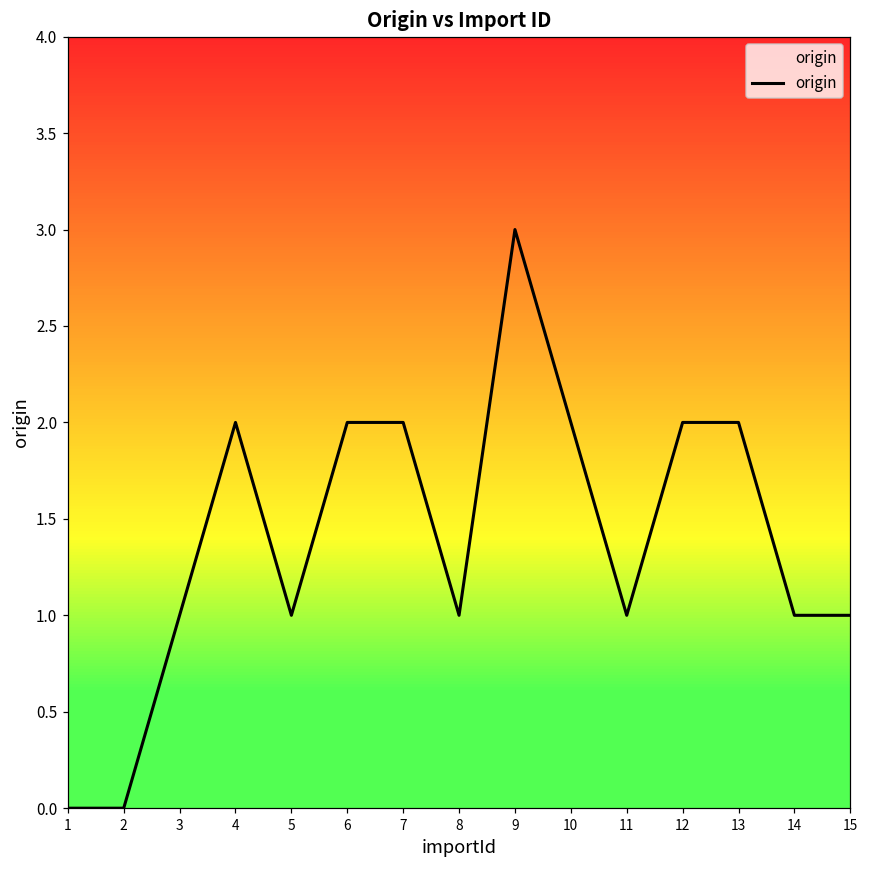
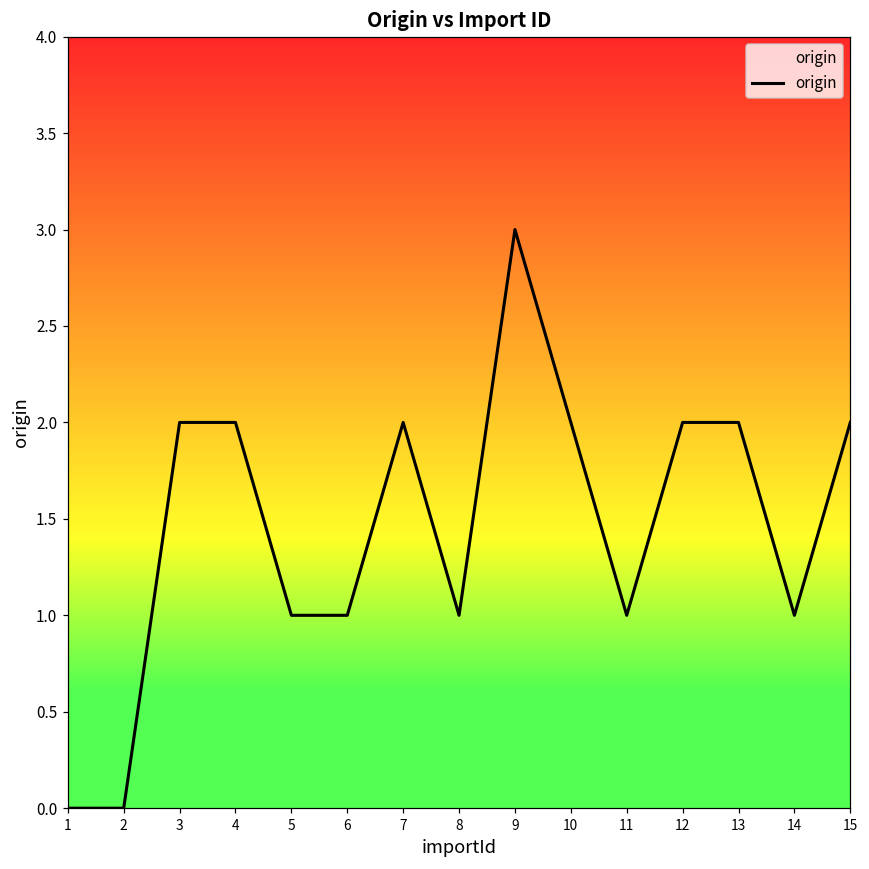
  {
    "1": 0,
    "2": 0,
-   "3": 1,
+   "3": 2,
    "4": 2,
    "5": 1,
-   "6": 2,
+   "6": 1,
    "7": 2,
    "8": 1,
    "9": 3,
    "10": 2,
    "11": 1,
    "12": 2,
    "13": 2,
    "14": 1,
-   "15": 1
+   "15": 2
  }
